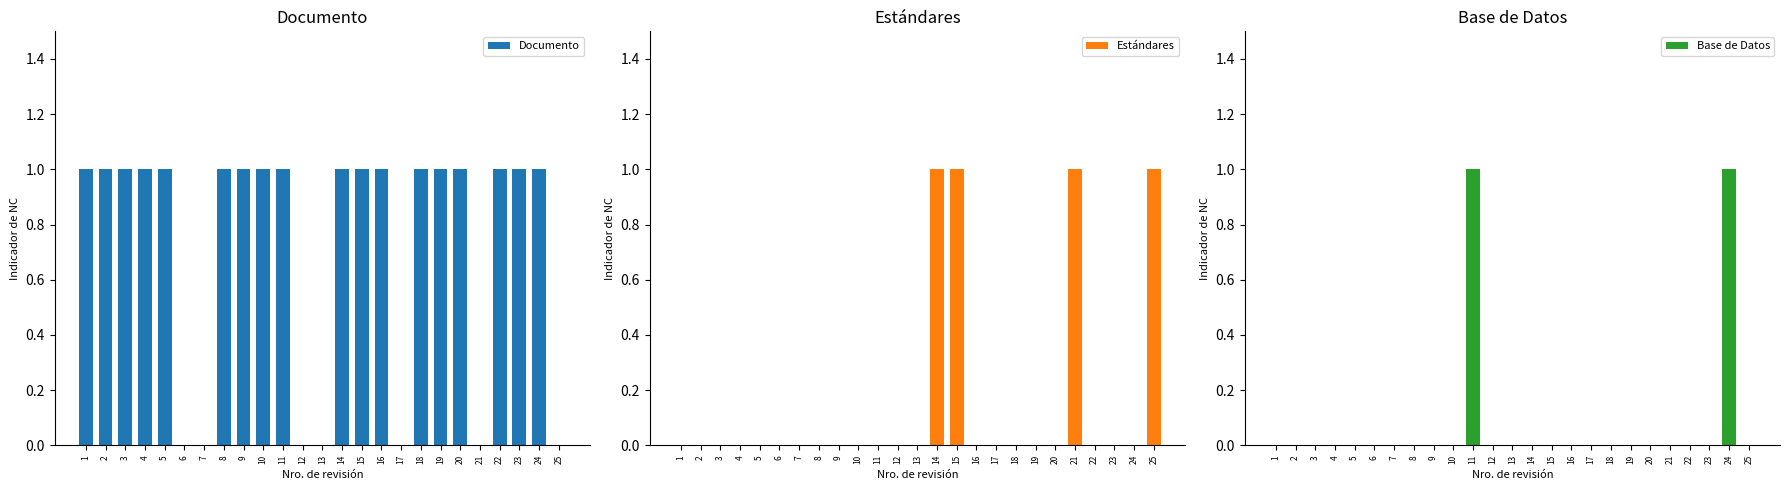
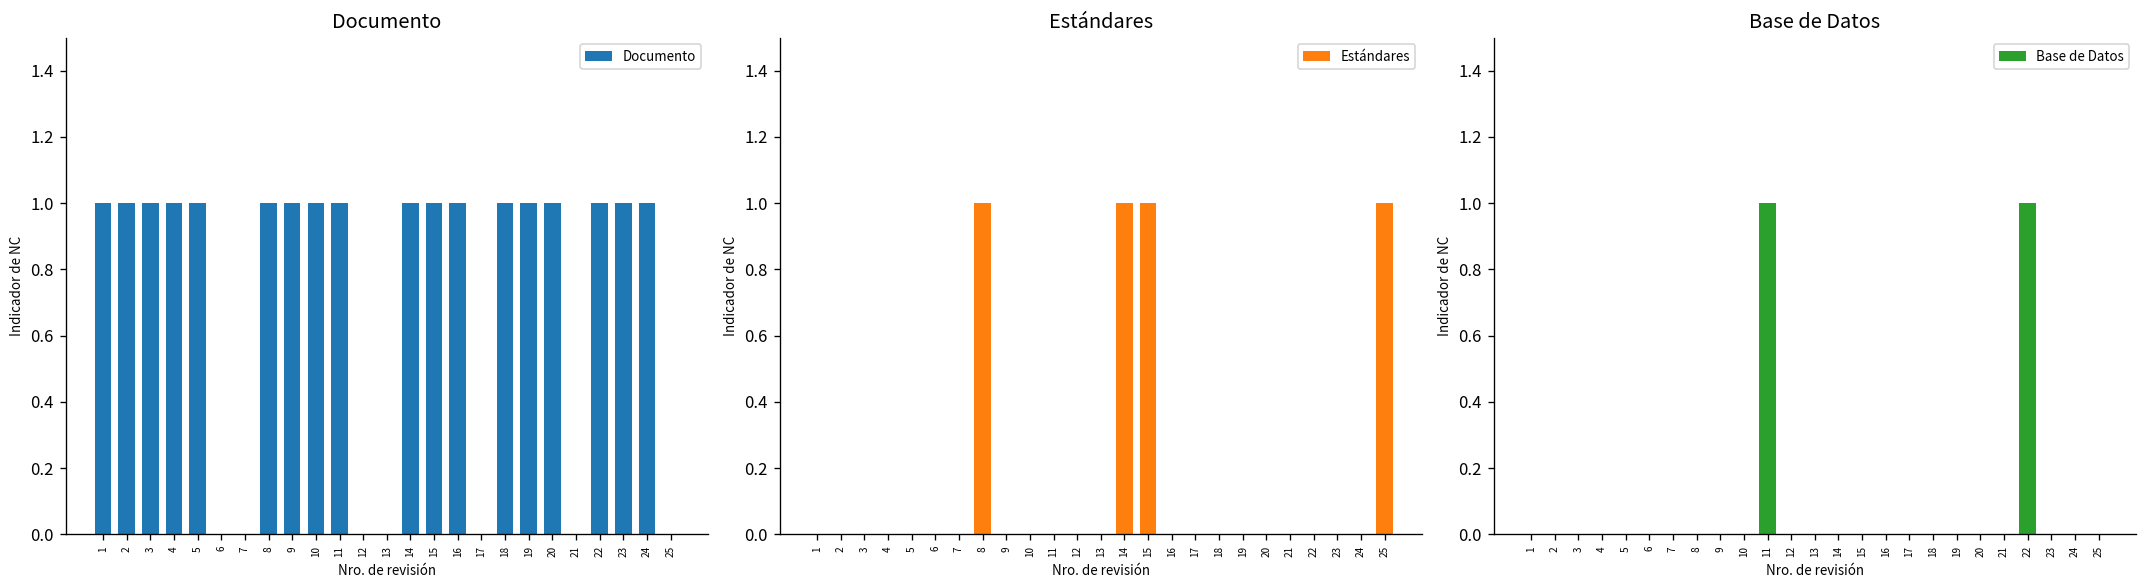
  {
    "Documento": {
      "1": 1.00,
      "2": 1.00,
      "3": 1.00,
      "4": 1.00,
      "5": 1.00,
      "6": 0.00,
      "7": 0.00,
      "8": 1.00,
      "9": 1.00,
      "10": 1.00,
      "11": 1.00,
      "12": 0.00,
      "13": 0.00,
      "14": 1.00,
      "15": 1.00,
      "16": 1.00,
      "17": 0.00,
      "18": 1.00,
      "19": 1.00,
      "20": 1.00,
      "21": 0.00,
      "22": 1.00,
      "23": 1.00,
      "24": 1.00,
      "25": 0.00
    },
    "Estándares": {
      "1": 0,
      "2": 0,
      "3": 0,
      "4": 0,
      "5": 0,
      "6": 0,
      "7": 0,
-     "8": 0,
+     "8": 1,
      "9": 0,
      "10": 0,
      "11": 0,
      "12": 0,
      "13": 0,
      "14": 1,
      "15": 1,
      "16": 0,
      "17": 0,
      "18": 0,
      "19": 0,
      "20": 0,
-     "21": 1,
+     "21": 0,
      "22": 0,
      "23": 0,
      "24": 0,
      "25": 1
    },
    "Base de Datos": {
      "1": 0,
      "2": 0,
      "3": 0,
      "4": 0,
      "5": 0,
      "6": 0,
      "7": 0,
      "8": 0,
      "9": 0,
      "10": 0,
      "11": 1,
      "12": 0,
      "13": 0,
      "14": 0,
      "15": 0,
      "16": 0,
      "17": 0,
      "18": 0,
      "19": 0,
      "20": 0,
      "21": 0,
-     "22": 0,
+     "22": 1,
      "23": 0,
-     "24": 1,
+     "24": 0,
      "25": 0
    }
  }
